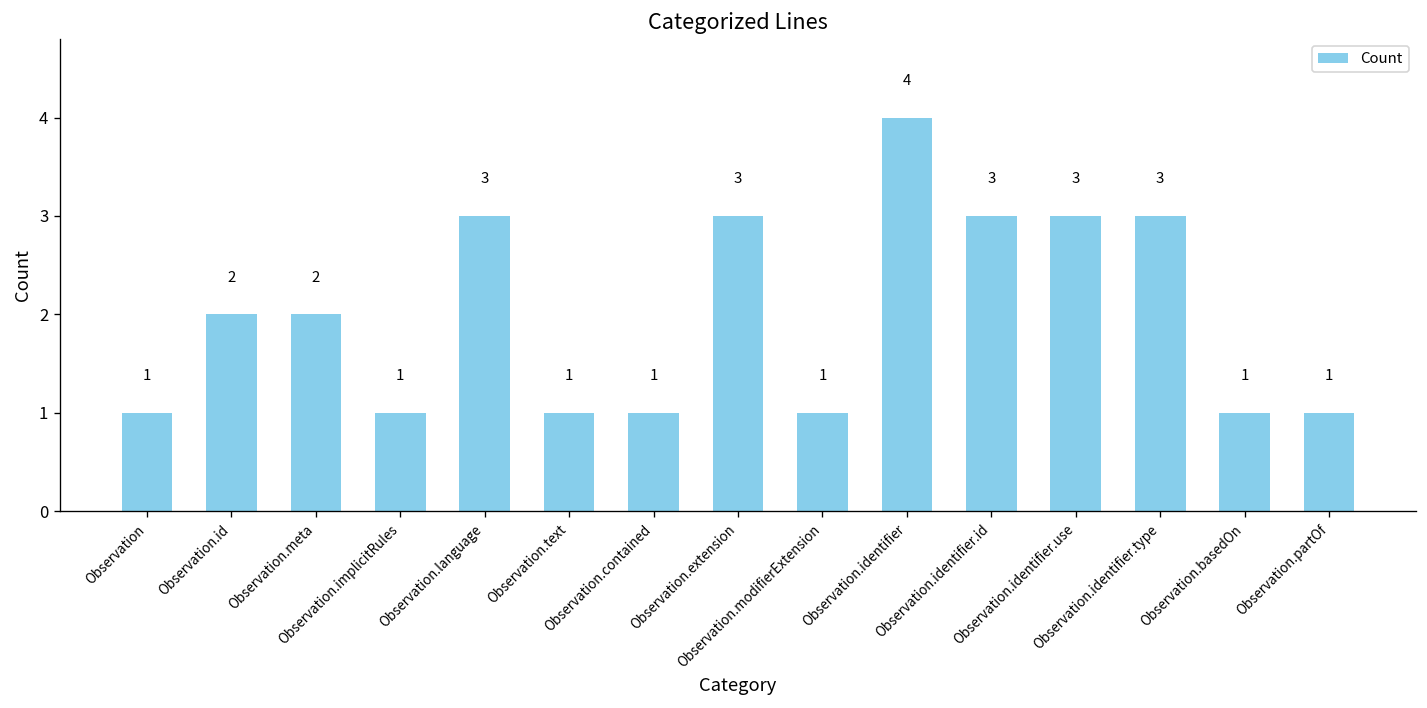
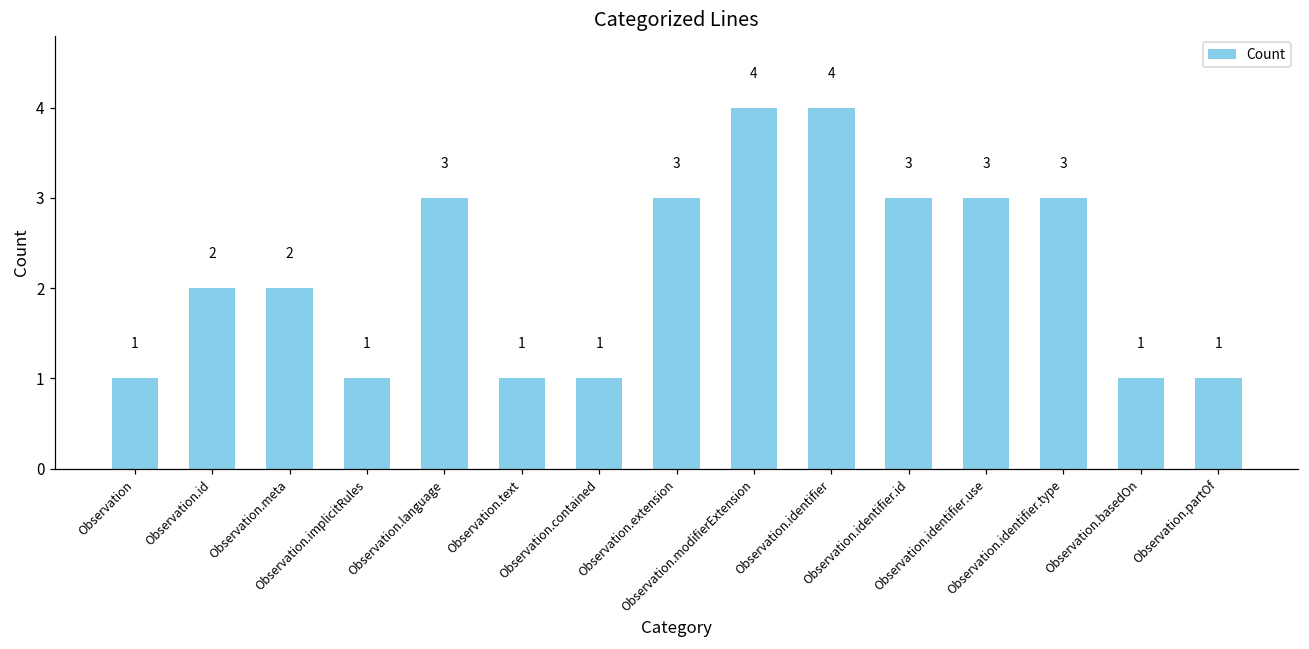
  {
    "Observation": 1,
    "Observation.id": 2,
    "Observation.meta": 2,
    "Observation.implicitRules": 1,
    "Observation.language": 3,
    "Observation.text": 1,
    "Observation.contained": 1,
    "Observation.extension": 3,
-   "Observation.modifierExtension": 1,
+   "Observation.modifierExtension": 4,
    "Observation.identifier": 4,
    "Observation.identifier.id": 3,
    "Observation.identifier.use": 3,
    "Observation.identifier.type": 3,
    "Observation.basedOn": 1,
    "Observation.partOf": 1
  }
